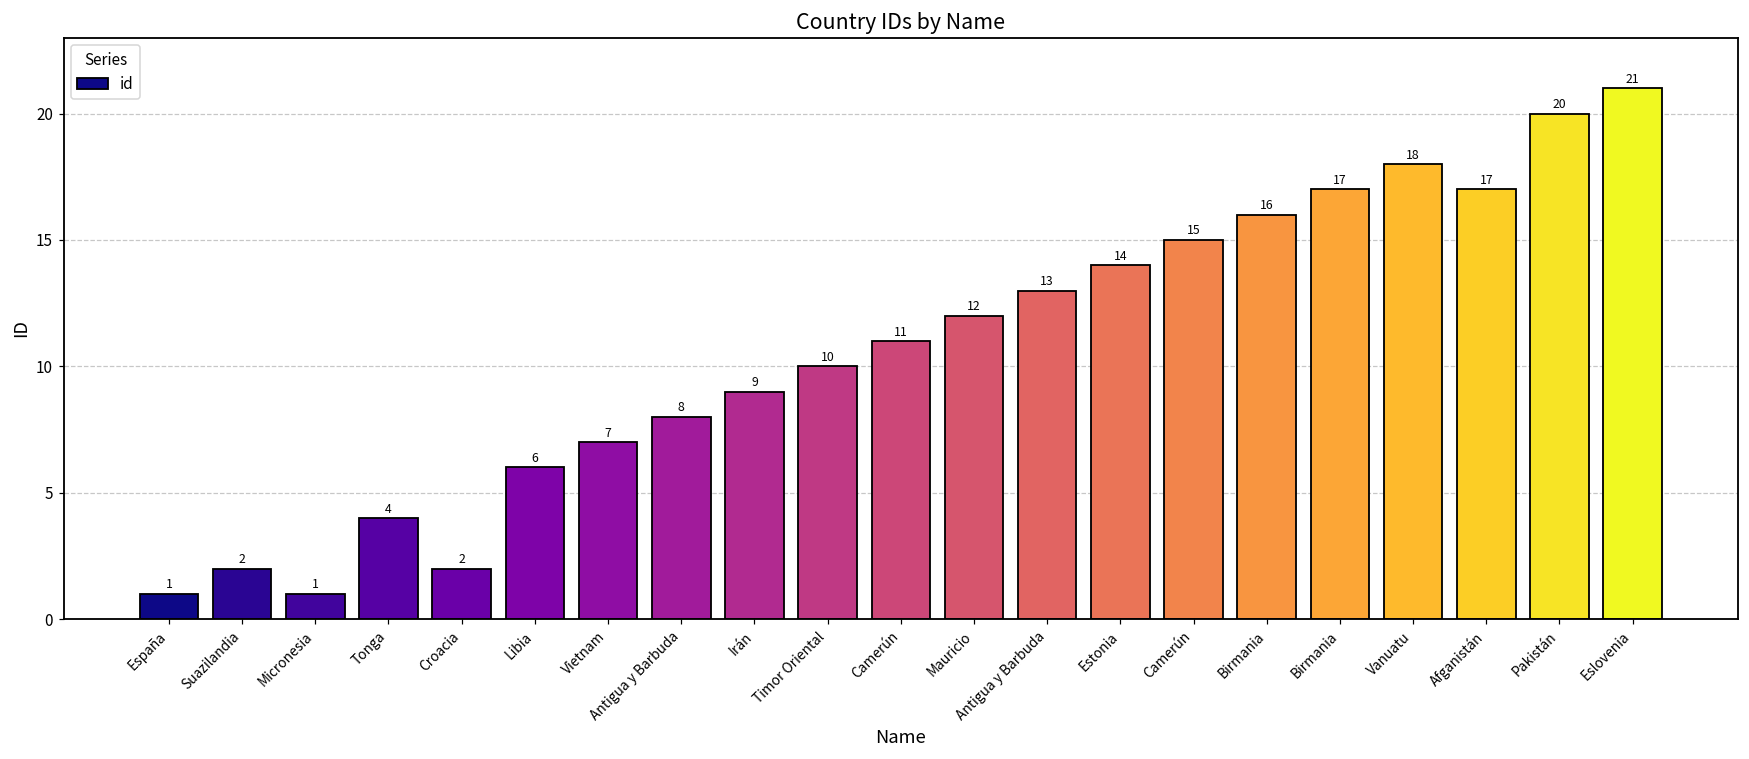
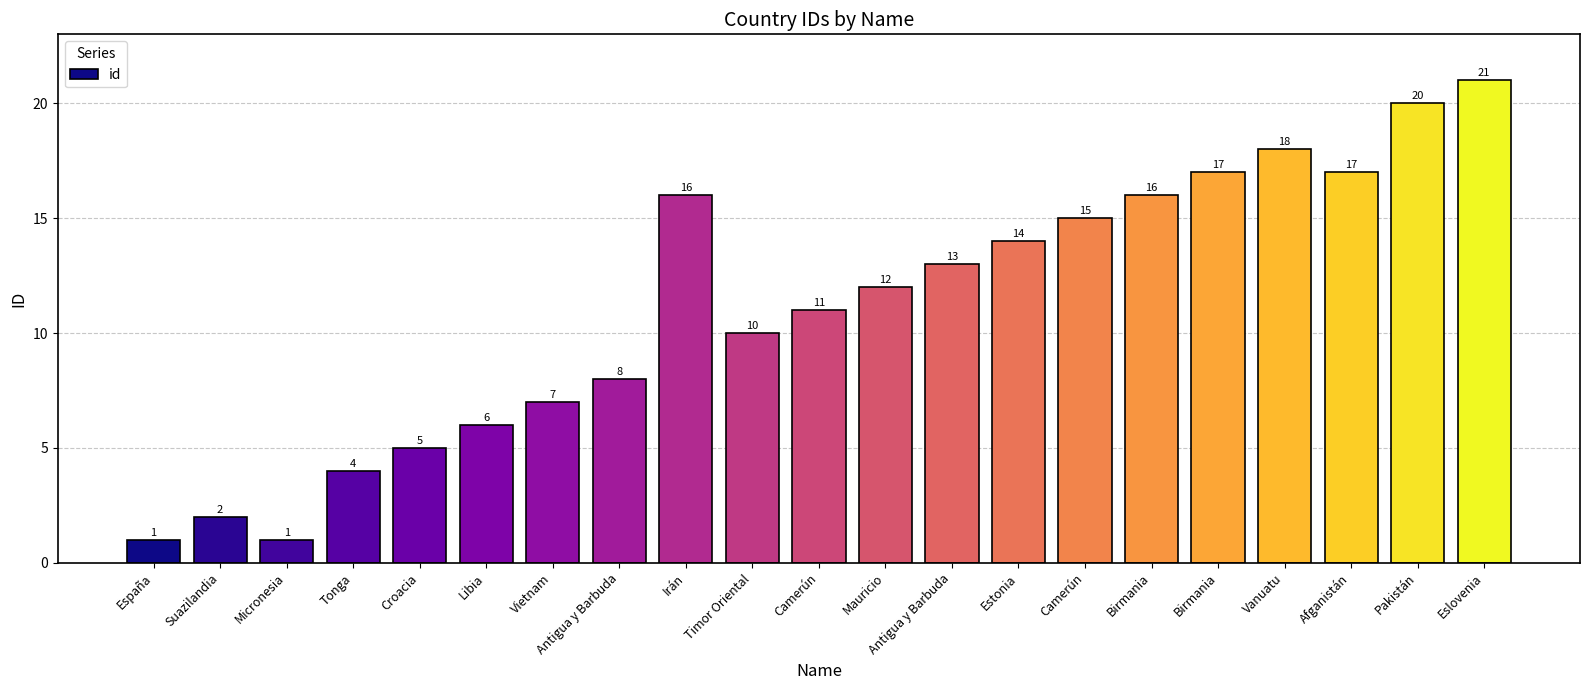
  {
    "España": 1,
    "Suazilandia": 2,
    "Micronesia": 1,
    "Tonga": 4,
-   "Croacia": 2,
+   "Croacia": 5,
    "Libia": 6,
    "Vietnam": 7,
-   "Irán": 9,
+   "Irán": 16,
    "Timor Oriental": 10,
    "Mauricio": 12,
    "Estonia": 14,
    "Vanuatu": 18,
    "Afganistán": 17,
    "Pakistán": 20,
    "Eslovenia": 21
  }
